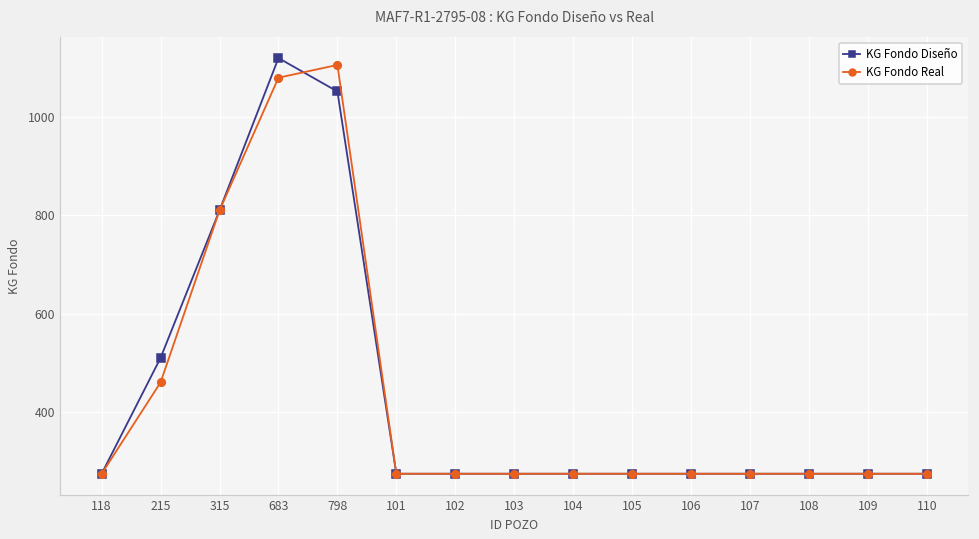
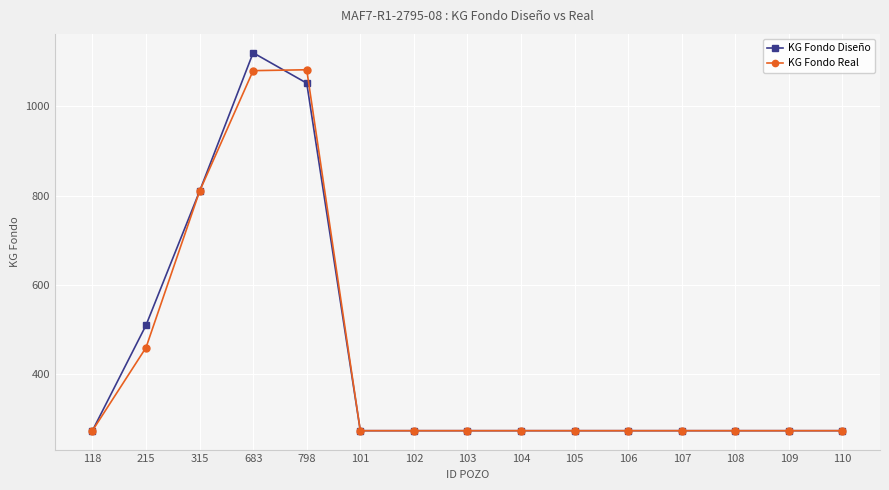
  {
    "KG Fondo Diseño": {
      "215": 510,
      "683": 1120,
      "798": 1050
    },
    "KG Fondo Real": {
      "215": 460,
      "683": 1080,
-     "798": 1110
+     "798": 1080
    }
  }
